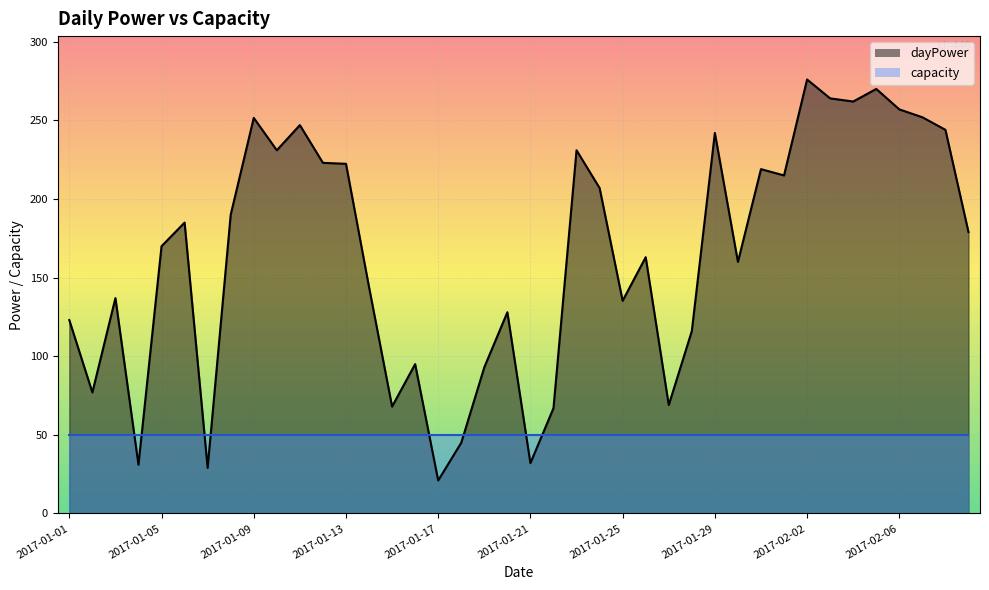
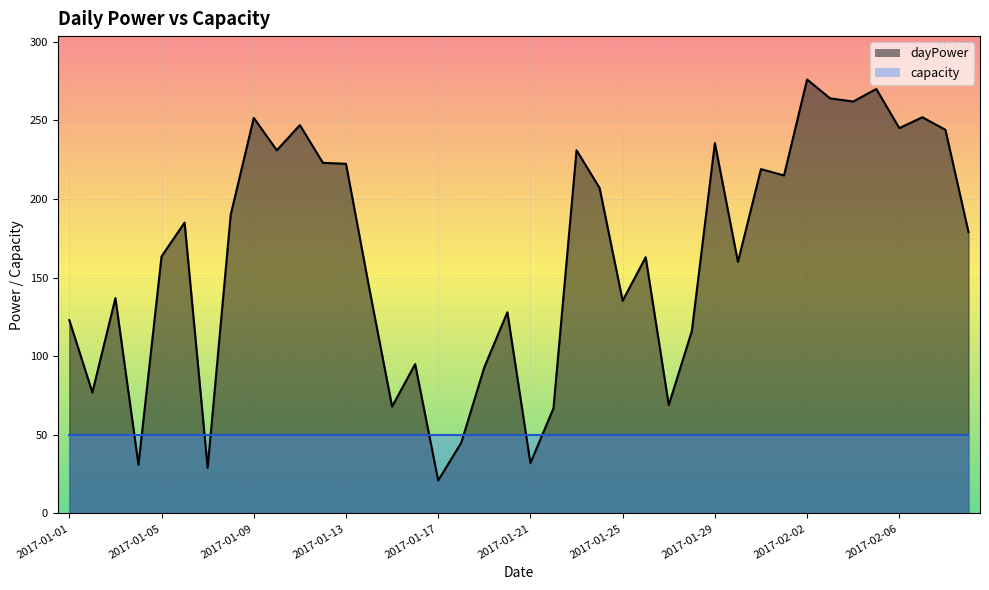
  {
    "dayPower": {
      "2017-01-01": 123,
-     "2017-01-05": 170,
+     "2017-01-05": 164,
      "2017-01-09": 252,
      "2017-01-13": 222,
      "2017-01-17": 21,
      "2017-01-21": 32,
      "2017-01-25": 135,
-     "2017-01-29": 242,
+     "2017-01-29": 236,
      "2017-02-02": 276,
-     "2017-02-06": 257
+     "2017-02-06": 245
    },
    "capacity": {
      "2017-01-01": 50,
      "2017-01-05": 50,
      "2017-01-09": 50,
      "2017-01-13": 50,
      "2017-01-17": 50,
      "2017-01-21": 50,
      "2017-01-25": 50,
      "2017-01-29": 50,
      "2017-02-02": 50,
      "2017-02-06": 50
    }
  }
